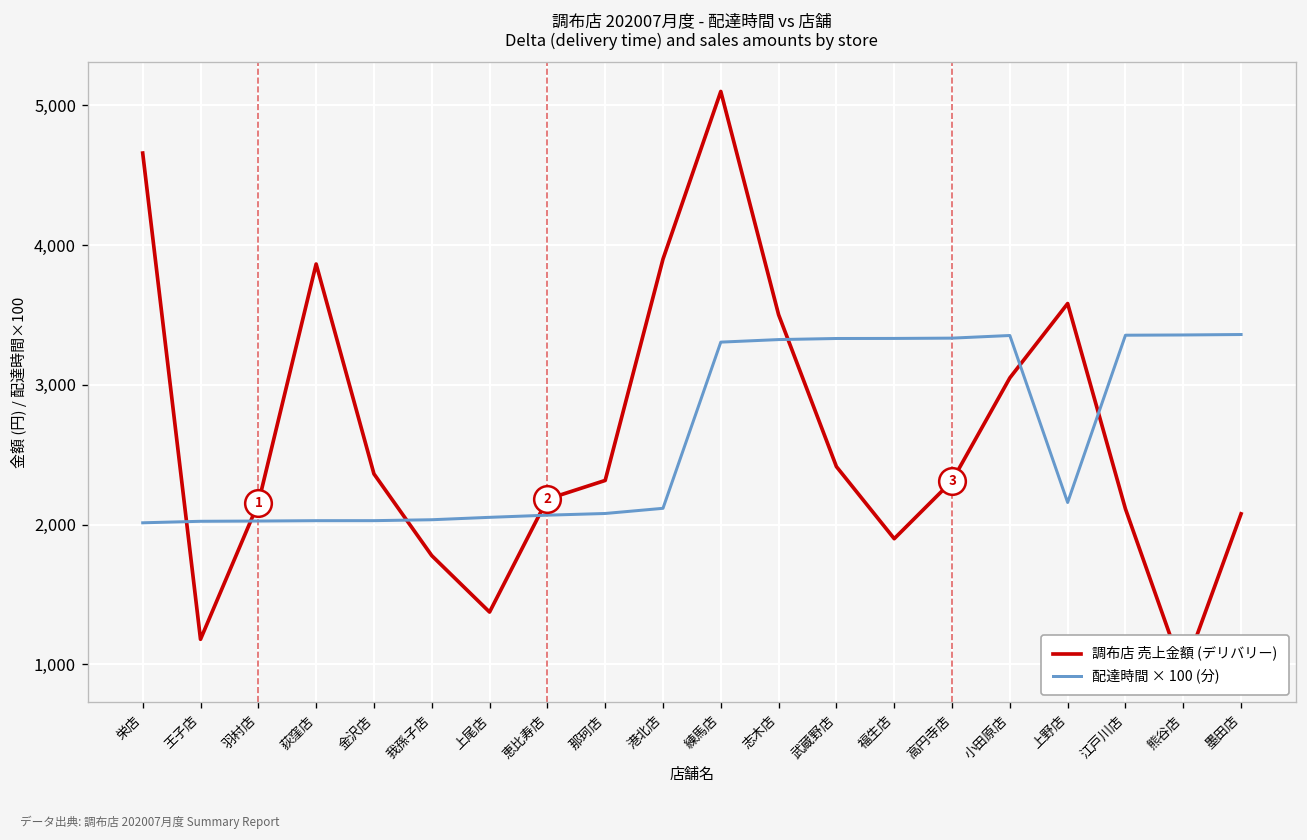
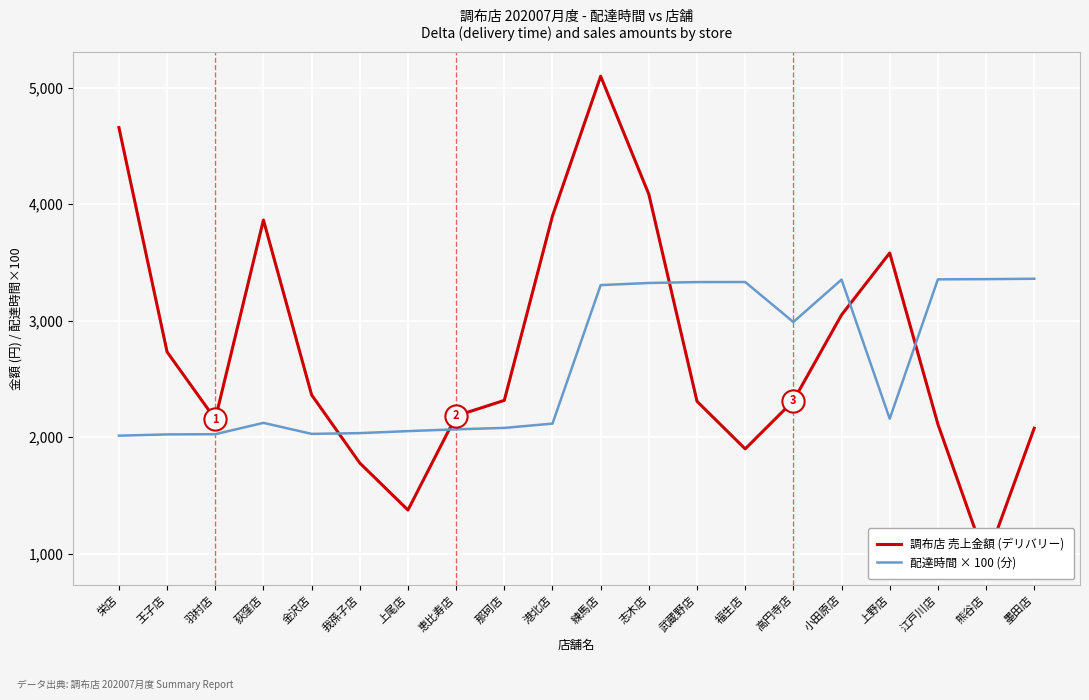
  {
    "調布店 売上金額 (デリバリー)": {
      "栄店": "4,660",
-     "王子店": "1,180",
+     "王子店": "2,730",
      "荻窪店": "3,870",
      "金沢店": "2,360",
      "我孫子店": "1,780",
      "上尾店": "1,370",
      "那珂店": "2,320",
      "港北店": "3,900",
      "練馬店": "5,100",
-     "志木店": "3,500",
-     "武蔵野店": "2,420",
+     "志木店": "4,090",
+     "武蔵野店": "2,310",
      "福生店": "1,900",
      "小田原店": "3,050",
      "上野店": "3,580",
      "江戸川店": "2,110",
      "墨田店": "2,080"
    },
    "配達時間 × 100 (分)": {
      "栄店": "2,010",
      "王子店": "2,020",
      "羽村店": "2,030",
-     "荻窪店": "2,030",
+     "荻窪店": "2,120",
      "金沢店": "2,030",
      "我孫子店": "2,030",
      "上尾店": "2,050",
      "恵比寿店": "2,070",
      "那珂店": "2,080",
      "港北店": "2,120",
      "練馬店": "3,310",
      "志木店": "3,320",
      "武蔵野店": "3,330",
      "福生店": "3,330",
-     "高円寺店": "3,330",
+     "高円寺店": "2,990",
      "小田原店": "3,350",
      "上野店": "2,160",
      "江戸川店": "3,360",
      "熊谷店": "3,360",
      "墨田店": "3,360"
    }
  }
